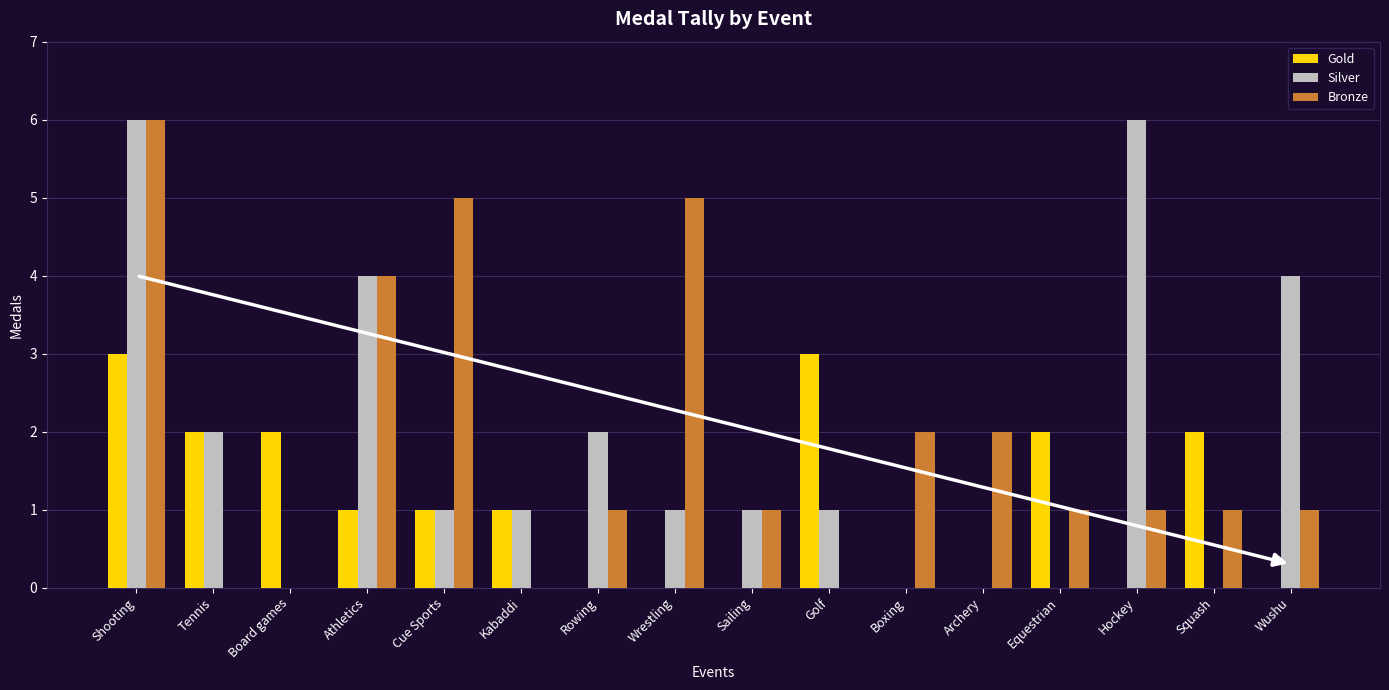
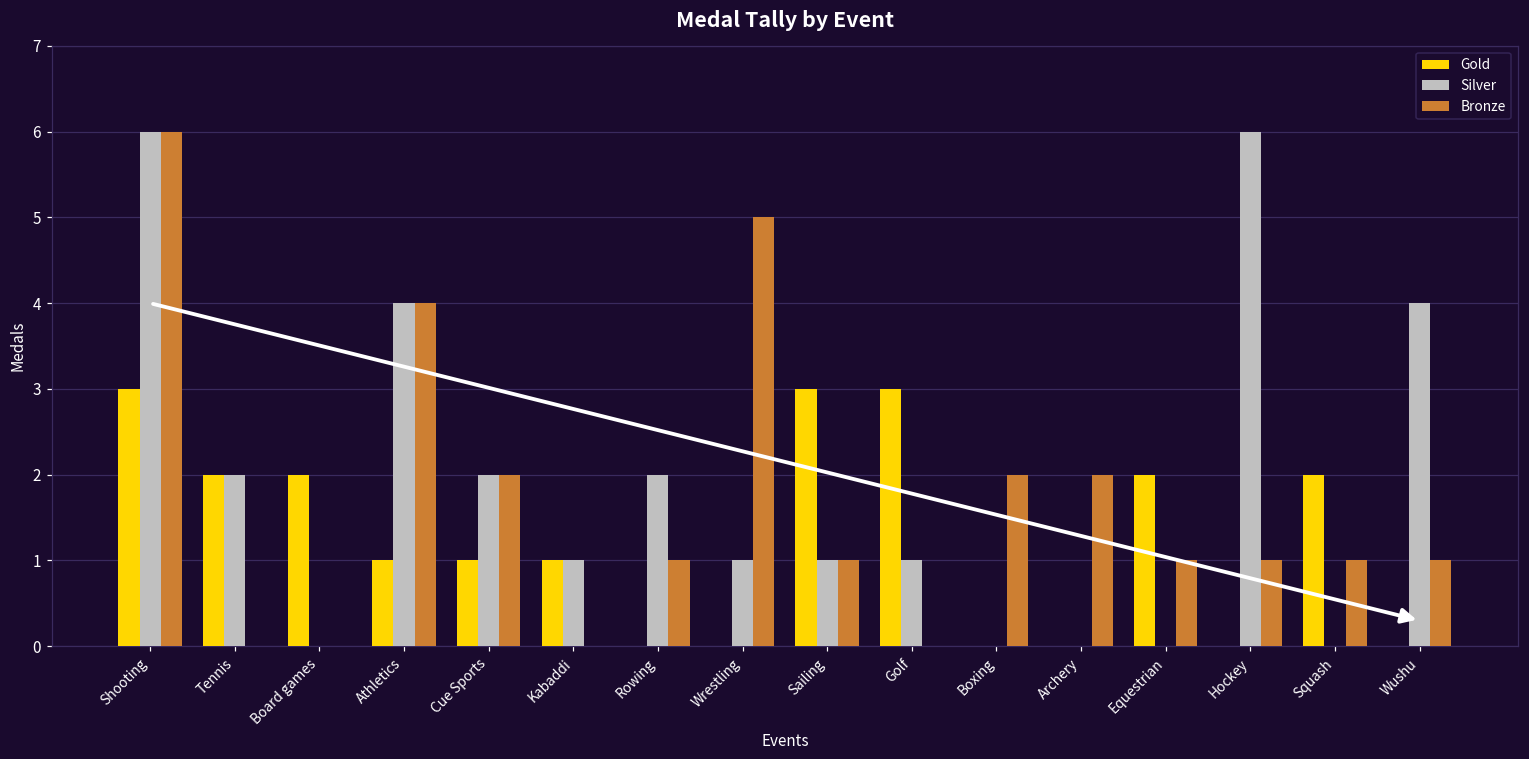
  {
    "Gold": {
      "Shooting": 3,
      "Tennis": 2,
      "Board games": 2,
      "Athletics": 1,
      "Cue Sports": 1,
      "Kabaddi": 1,
      "Rowing": 0,
      "Wrestling": 0,
-     "Sailing": 0,
+     "Sailing": 3,
      "Golf": 3,
      "Boxing": 0,
      "Archery": 0,
      "Equestrian": 2,
      "Hockey": 0,
      "Squash": 2,
      "Wushu": 0
    },
    "Silver": {
      "Shooting": 6,
      "Tennis": 2,
      "Board games": 0,
      "Athletics": 4,
-     "Cue Sports": 1,
+     "Cue Sports": 2,
      "Kabaddi": 1,
      "Rowing": 2,
      "Wrestling": 1,
      "Sailing": 1,
      "Golf": 1,
      "Boxing": 0,
      "Archery": 0,
      "Equestrian": 0,
      "Hockey": 6,
      "Squash": 0,
      "Wushu": 4
    },
    "Bronze": {
      "Shooting": 6,
      "Tennis": 0,
      "Board games": 0,
      "Athletics": 4,
-     "Cue Sports": 5,
+     "Cue Sports": 2,
      "Kabaddi": 0,
      "Rowing": 1,
      "Wrestling": 5,
      "Sailing": 1,
      "Golf": 0,
      "Boxing": 2,
      "Archery": 2,
      "Equestrian": 1,
      "Hockey": 1,
      "Squash": 1,
      "Wushu": 1
    }
  }
